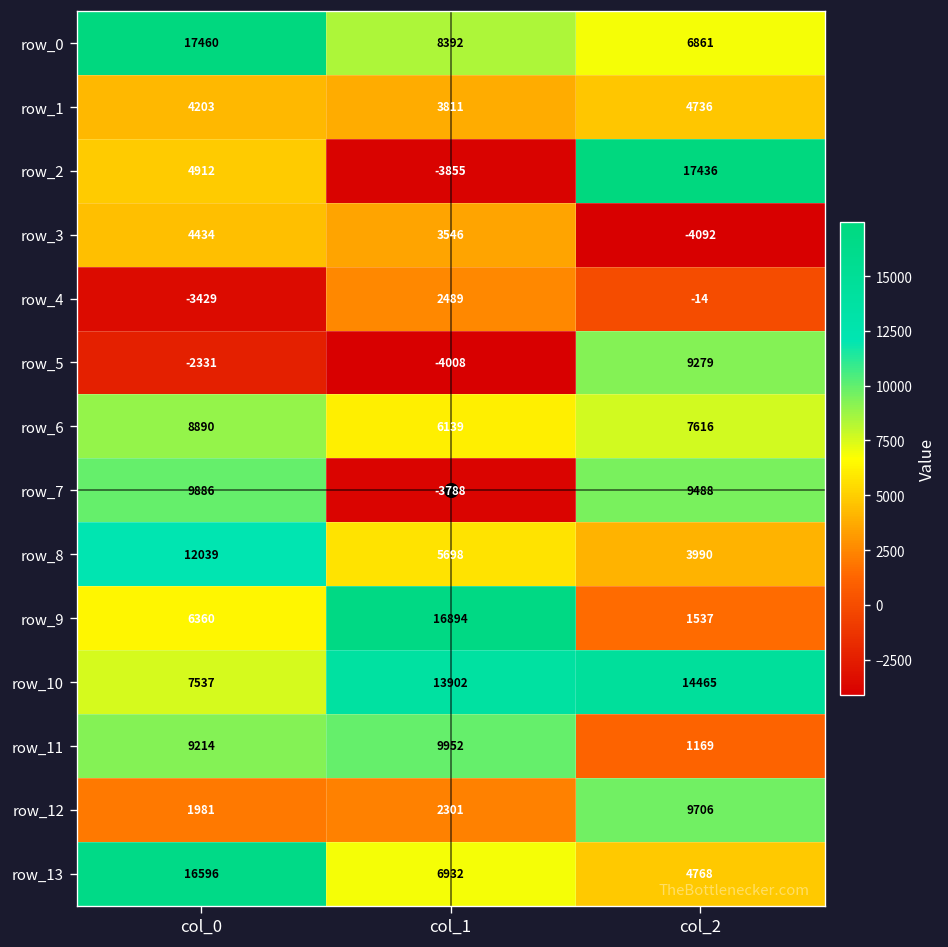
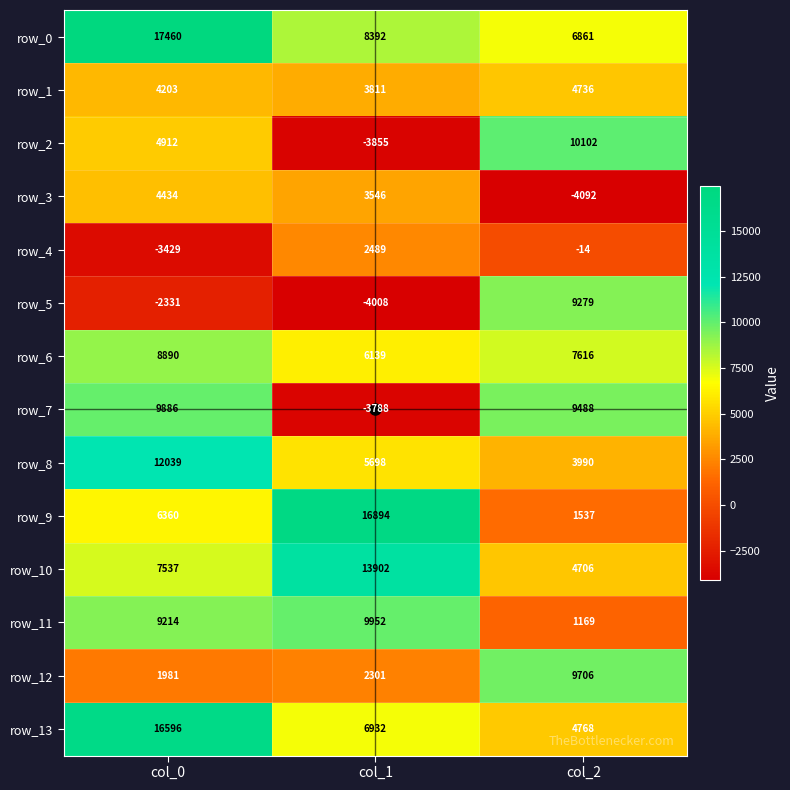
  {
    "row_0": {
      "col_0": 17460,
      "col_1": 8392,
      "col_2": 6861
    },
    "row_1": {
      "col_0": 4203,
      "col_1": 3811,
      "col_2": 4736
    },
    "row_2": {
      "col_0": 4912,
      "col_1": -3855,
-     "col_2": 17436
+     "col_2": 10102
    },
    "row_3": {
      "col_0": 4434,
      "col_1": 3546,
      "col_2": -4092
    },
    "row_4": {
      "col_0": -3429,
      "col_1": 2489,
      "col_2": -14
    },
    "row_5": {
      "col_0": -2331,
      "col_1": -4008,
      "col_2": 9279
    },
    "row_6": {
      "col_0": 8890,
      "col_1": 6139,
      "col_2": 7616
    },
    "row_7": {
      "col_0": 9886,
      "col_2": 9488
    },
    "row_8": {
      "col_0": 12039,
      "col_1": 5698,
      "col_2": 3990
    },
    "row_9": {
      "col_0": 6360,
      "col_1": 16894,
      "col_2": 1537
    },
    "row_10": {
      "col_0": 7537,
      "col_1": 13902,
-     "col_2": 14465
+     "col_2": 4706
    },
    "row_11": {
      "col_0": 9214,
      "col_1": 9952,
      "col_2": 1169
    },
    "row_12": {
      "col_0": 1981,
      "col_1": 2301,
      "col_2": 9706
    },
    "row_13": {
      "col_0": 16596,
      "col_1": 6932
    }
  }
